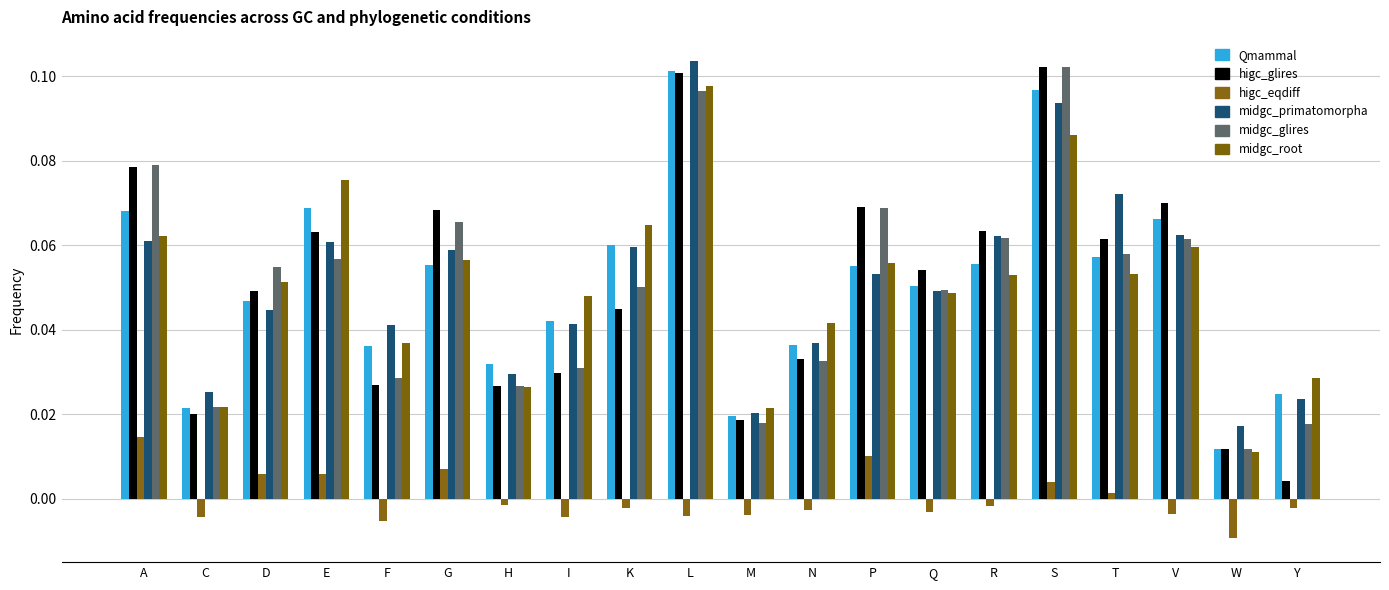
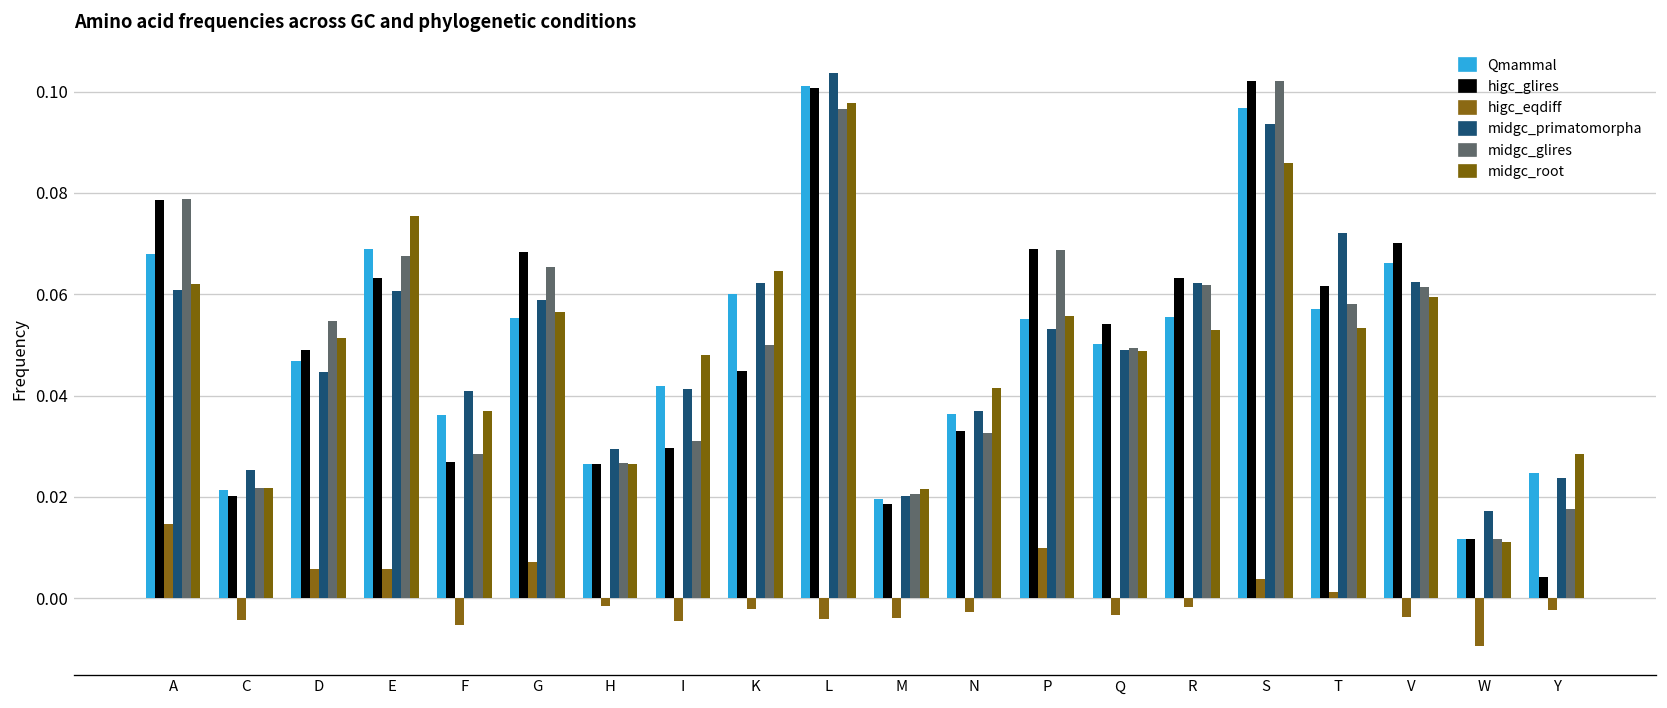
  {
    "Qmammal": {
      "A": 0.068,
      "C": 0.021,
      "D": 0.047,
      "E": 0.069,
      "F": 0.036,
      "G": 0.055,
-     "H": 0.032,
+     "H": 0.026,
      "I": 0.042,
      "K": 0.060,
      "L": 0.101,
      "M": 0.020,
      "N": 0.036,
      "P": 0.055,
      "Q": 0.050,
      "R": 0.056,
      "S": 0.097,
      "T": 0.057,
      "V": 0.066,
      "W": 0.012,
      "Y": 0.025
    },
    "higc_glires": {
      "A": 0.079,
      "C": 0.020,
      "D": 0.049,
      "E": 0.063,
      "F": 0.027,
      "G": 0.068,
      "H": 0.027,
      "I": 0.030,
      "K": 0.045,
      "L": 0.101,
      "M": 0.019,
      "N": 0.033,
      "P": 0.069,
      "Q": 0.054,
      "R": 0.063,
      "S": 0.102,
      "T": 0.062,
      "V": 0.070,
      "W": 0.012,
      "Y": 0.004
    },
    "midgc_primatomorpha": {
      "A": 0.061,
      "C": 0.025,
      "D": 0.045,
      "E": 0.061,
      "F": 0.041,
      "G": 0.059,
      "H": 0.030,
      "I": 0.041,
-     "K": 0.060,
+     "K": 0.062,
      "L": 0.104,
      "M": 0.020,
      "N": 0.037,
      "P": 0.053,
      "Q": 0.049,
      "R": 0.062,
      "S": 0.094,
      "T": 0.072,
      "V": 0.062,
      "W": 0.017,
      "Y": 0.024
    },
    "midgc_glires": {
      "A": 0.079,
      "C": 0.022,
      "D": 0.055,
-     "E": 0.057,
+     "E": 0.068,
      "F": 0.029,
      "G": 0.065,
      "H": 0.027,
      "I": 0.031,
      "K": 0.050,
      "L": 0.097,
-     "M": 0.018,
+     "M": 0.021,
      "N": 0.033,
      "P": 0.069,
      "Q": 0.049,
      "R": 0.062,
      "S": 0.102,
      "T": 0.058,
      "V": 0.062,
      "W": 0.012,
      "Y": 0.018
    }
  }
